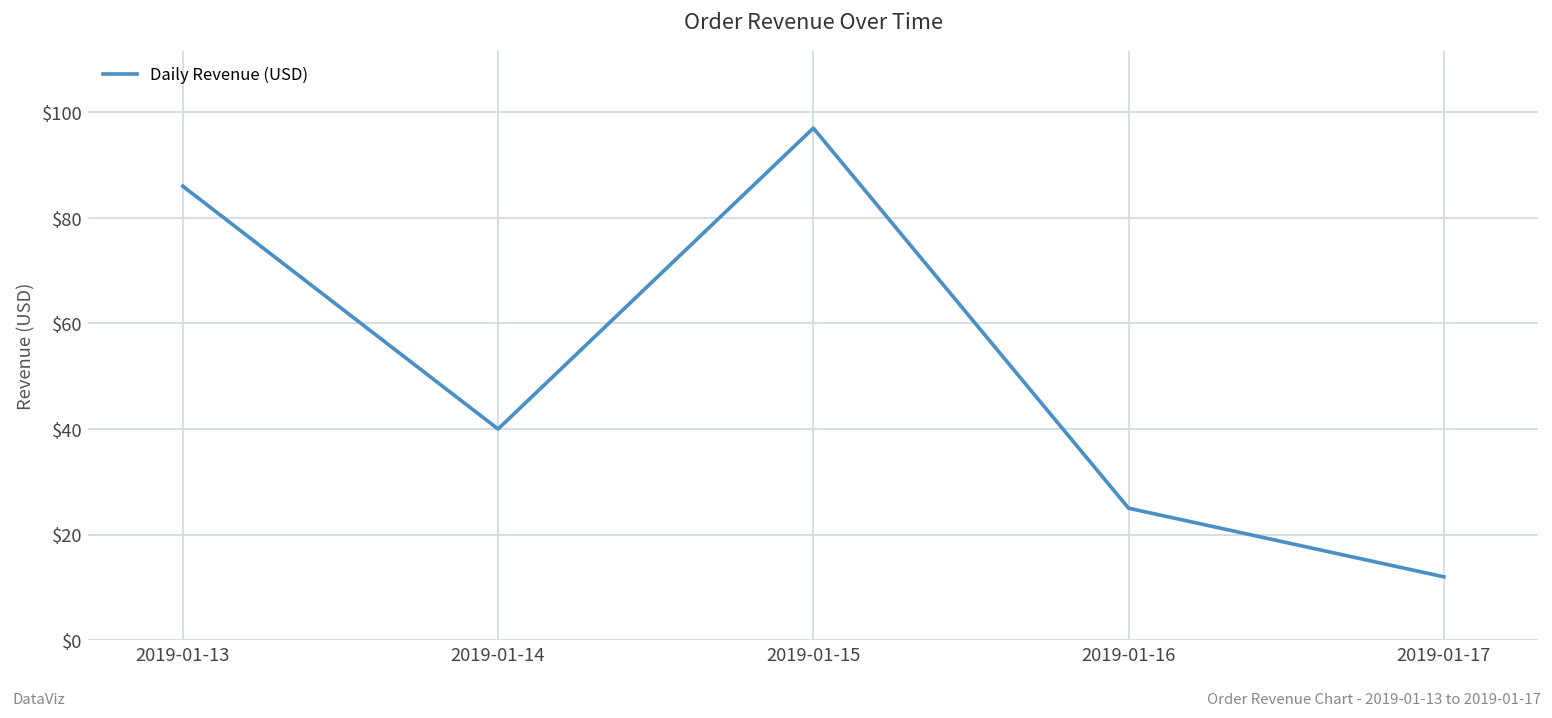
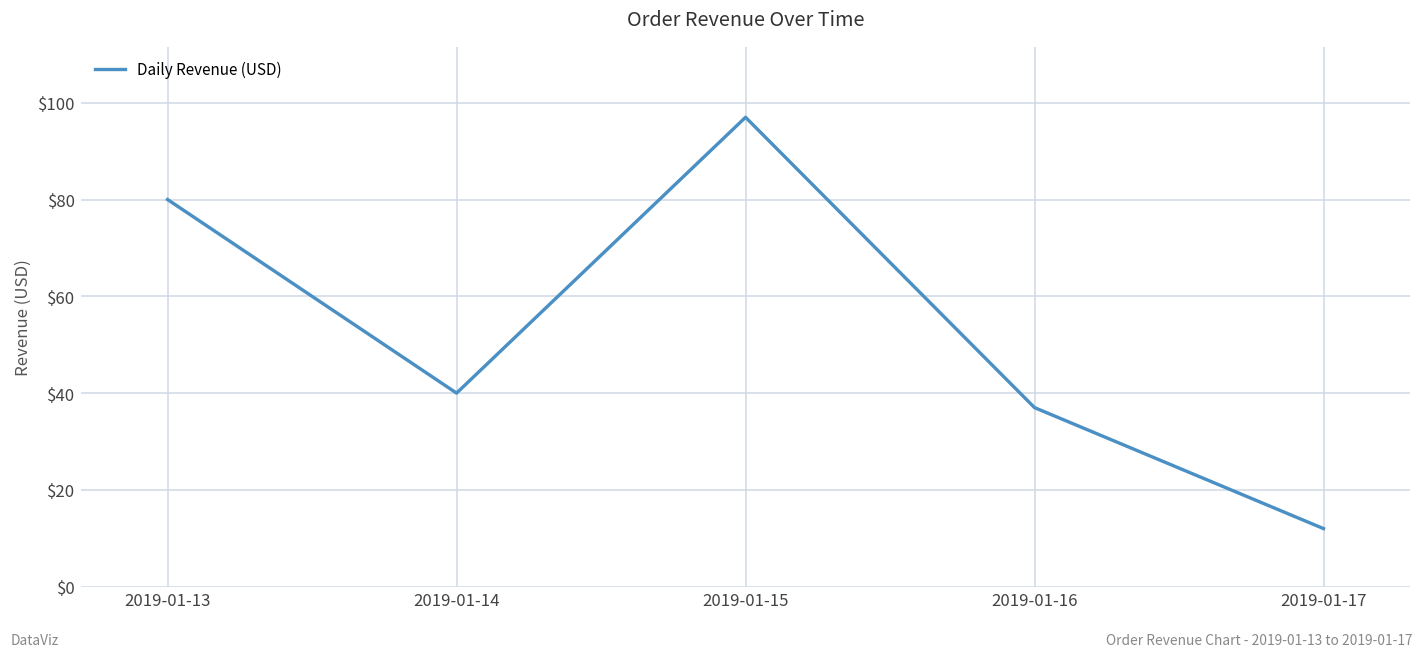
  {
-   "2019-01-13": "$86",
+   "2019-01-13": "$80",
    "2019-01-14": "$40",
    "2019-01-15": "$97",
-   "2019-01-16": "$25",
+   "2019-01-16": "$37",
    "2019-01-17": "$12"
  }
